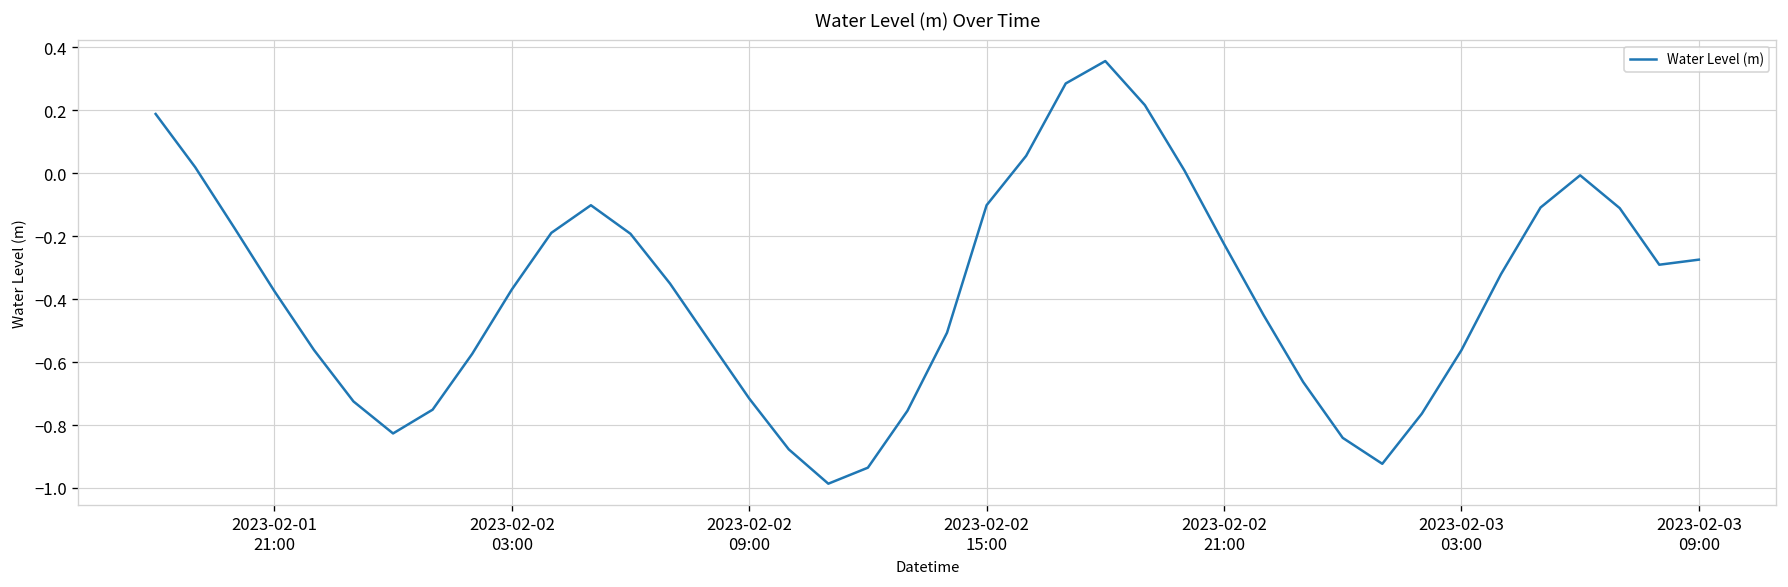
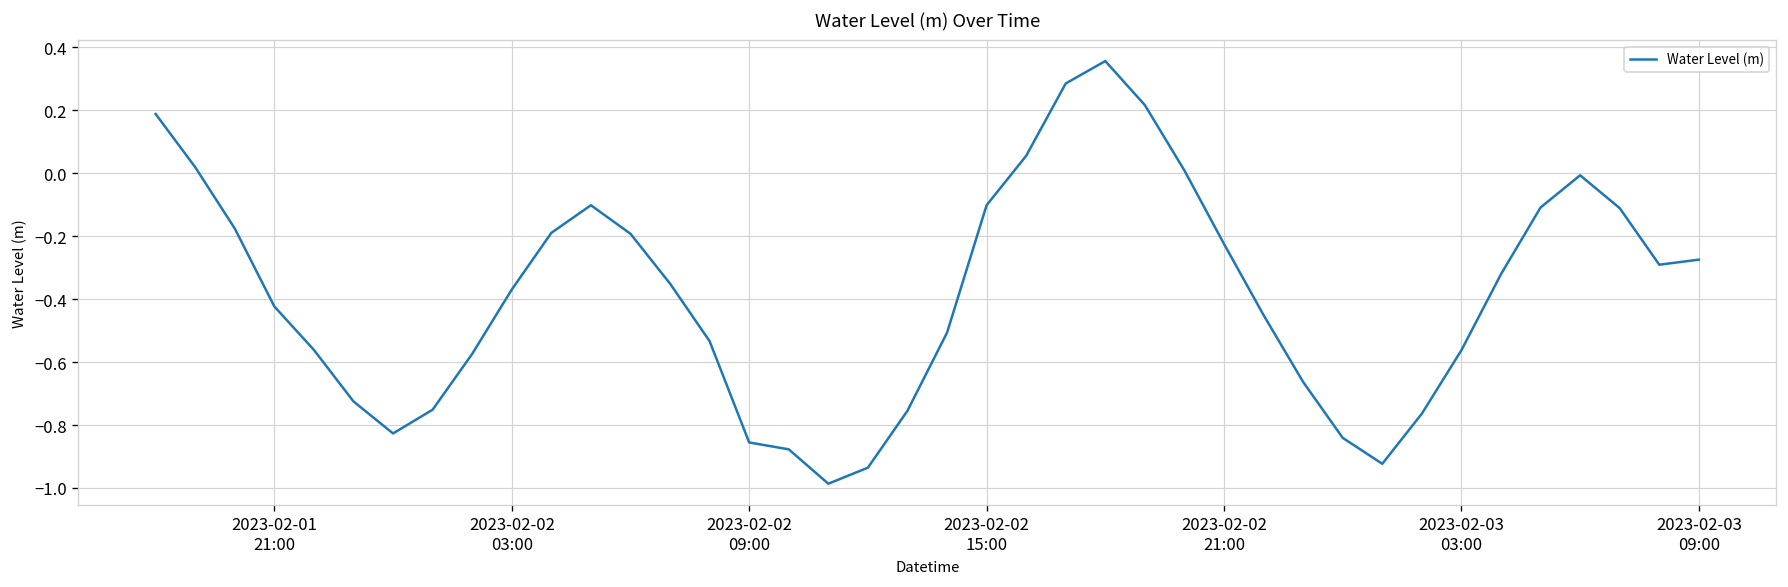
  {
-   "2023-02-01 21:00": -0.37,
+   "2023-02-01 21:00": -0.42,
    "2023-02-02 03:00": -0.37,
-   "2023-02-02 09:00": -0.72,
+   "2023-02-02 09:00": -0.86,
    "2023-02-02 15:00": -0.10,
    "2023-02-02 21:00": -0.22,
    "2023-02-03 03:00": -0.56,
    "2023-02-03 09:00": -0.27
  }
